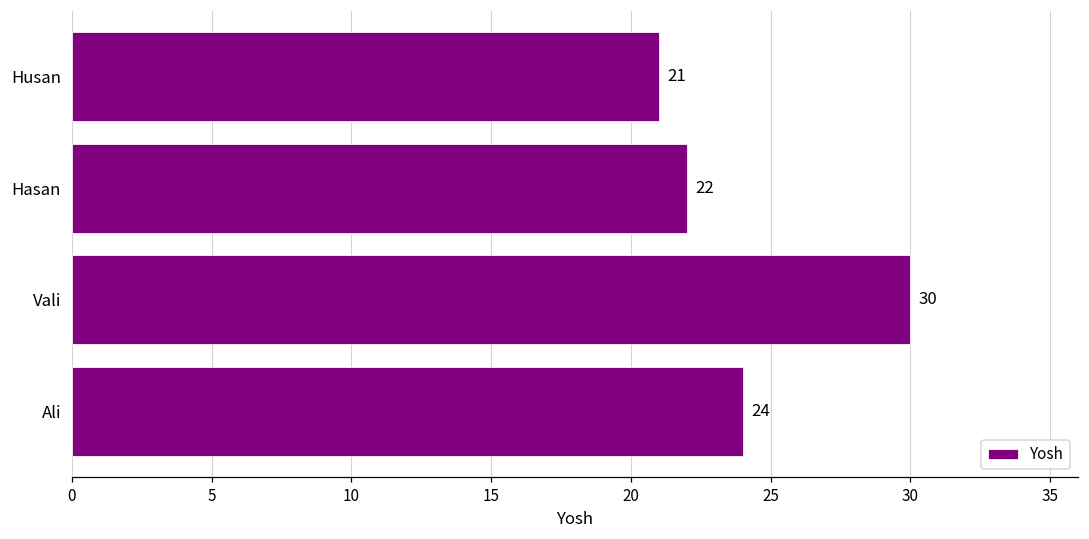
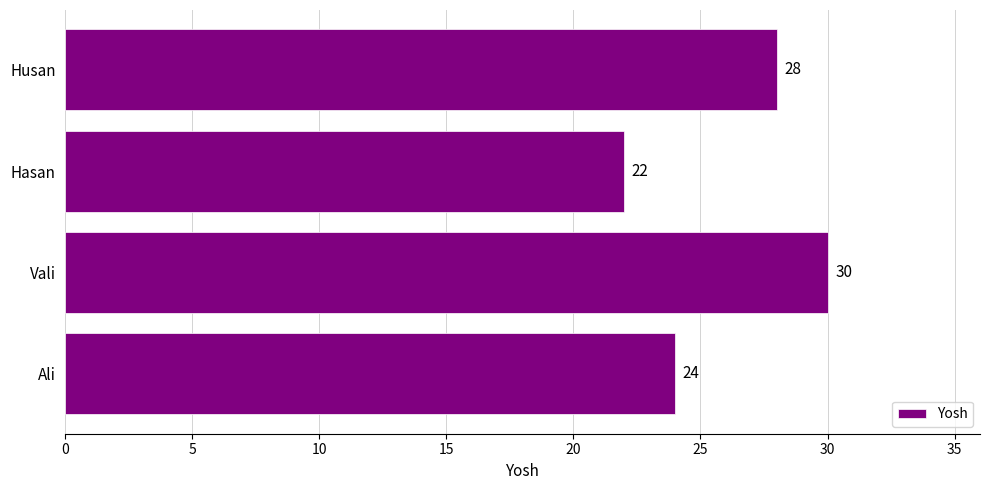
  {
-   "Husan": 21,
+   "Husan": 28,
    "Hasan": 22,
    "Vali": 30,
    "Ali": 24
  }
